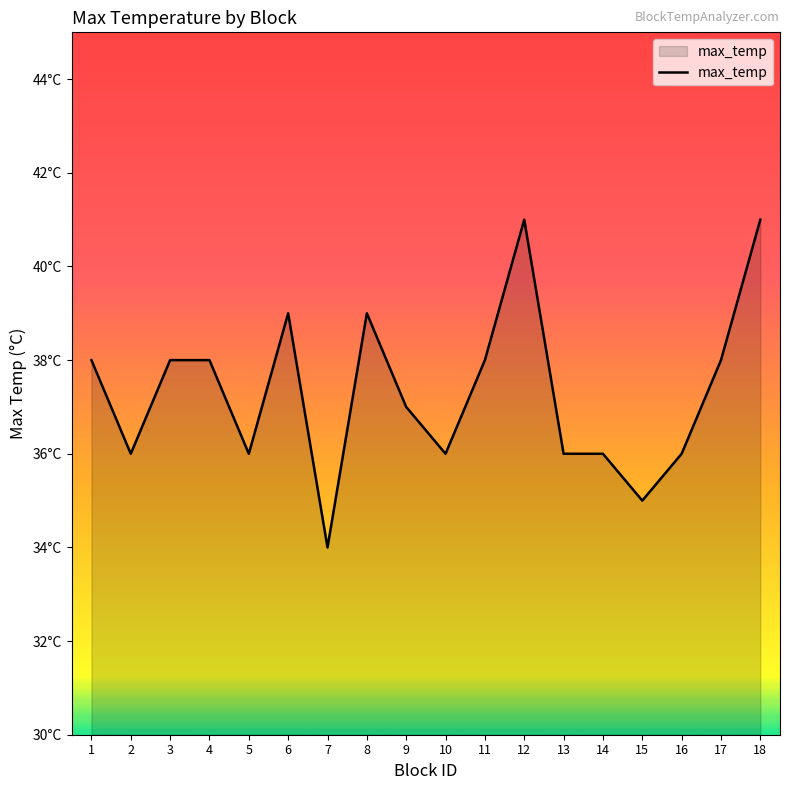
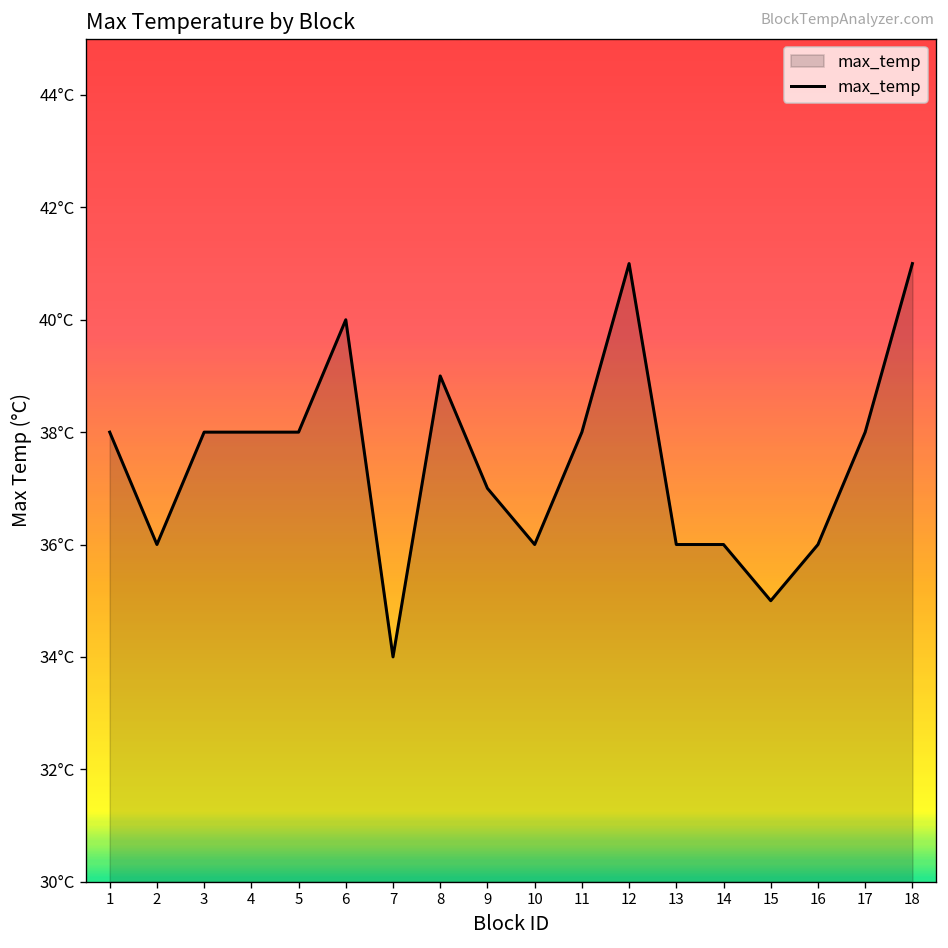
  {
    "1": "38°C",
    "2": "36°C",
    "3": "38°C",
    "4": "38°C",
-   "5": "36°C",
-   "6": "39°C",
+   "5": "38°C",
+   "6": "40°C",
    "7": "34°C",
    "8": "39°C",
    "9": "37°C",
    "10": "36°C",
    "11": "38°C",
    "12": "41°C",
    "13": "36°C",
    "14": "36°C",
    "15": "35°C",
    "16": "36°C",
    "17": "38°C",
    "18": "41°C"
  }
